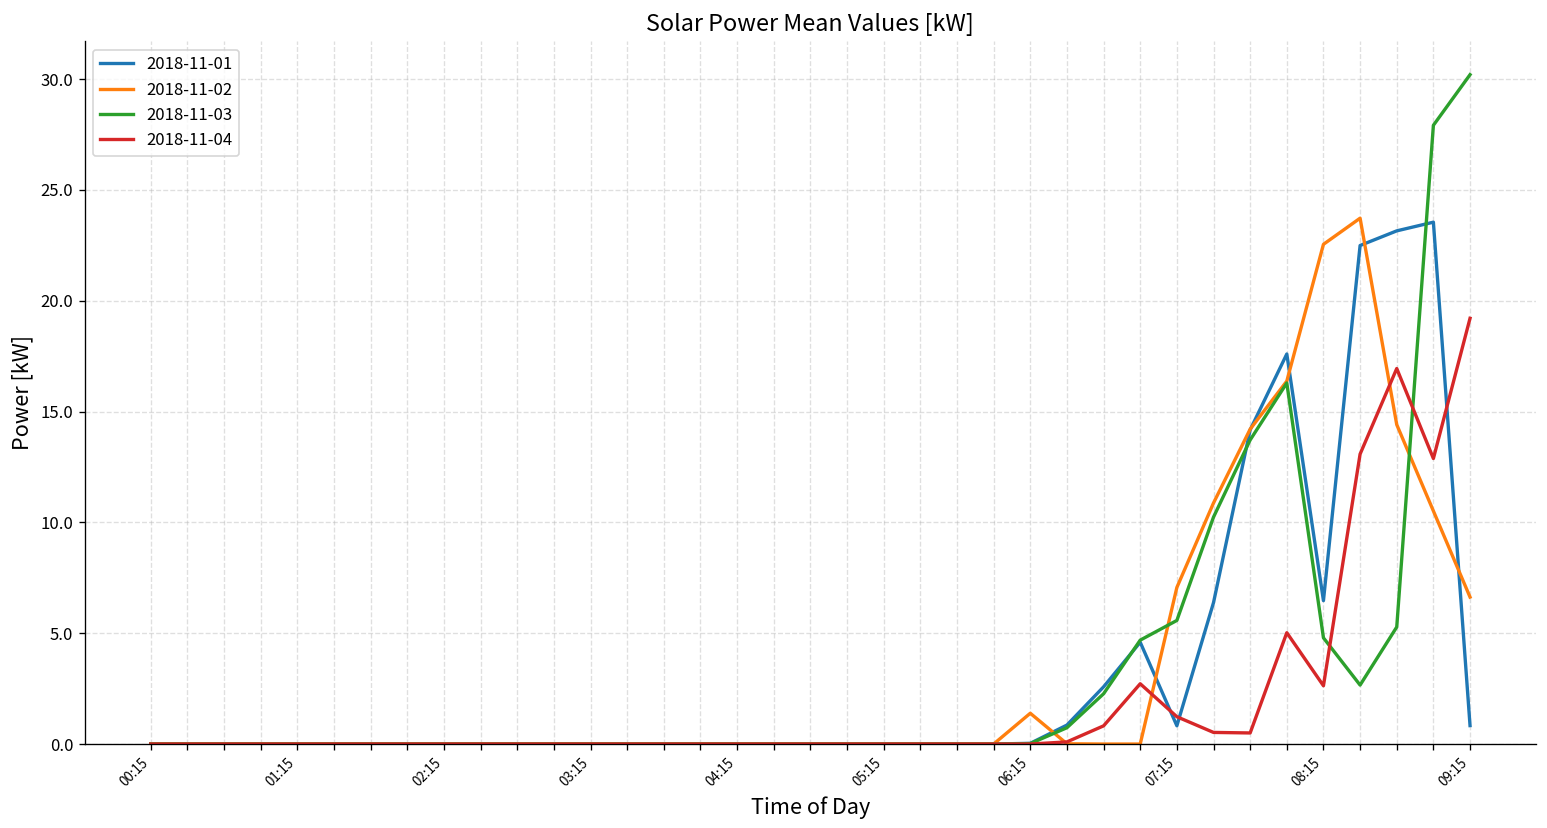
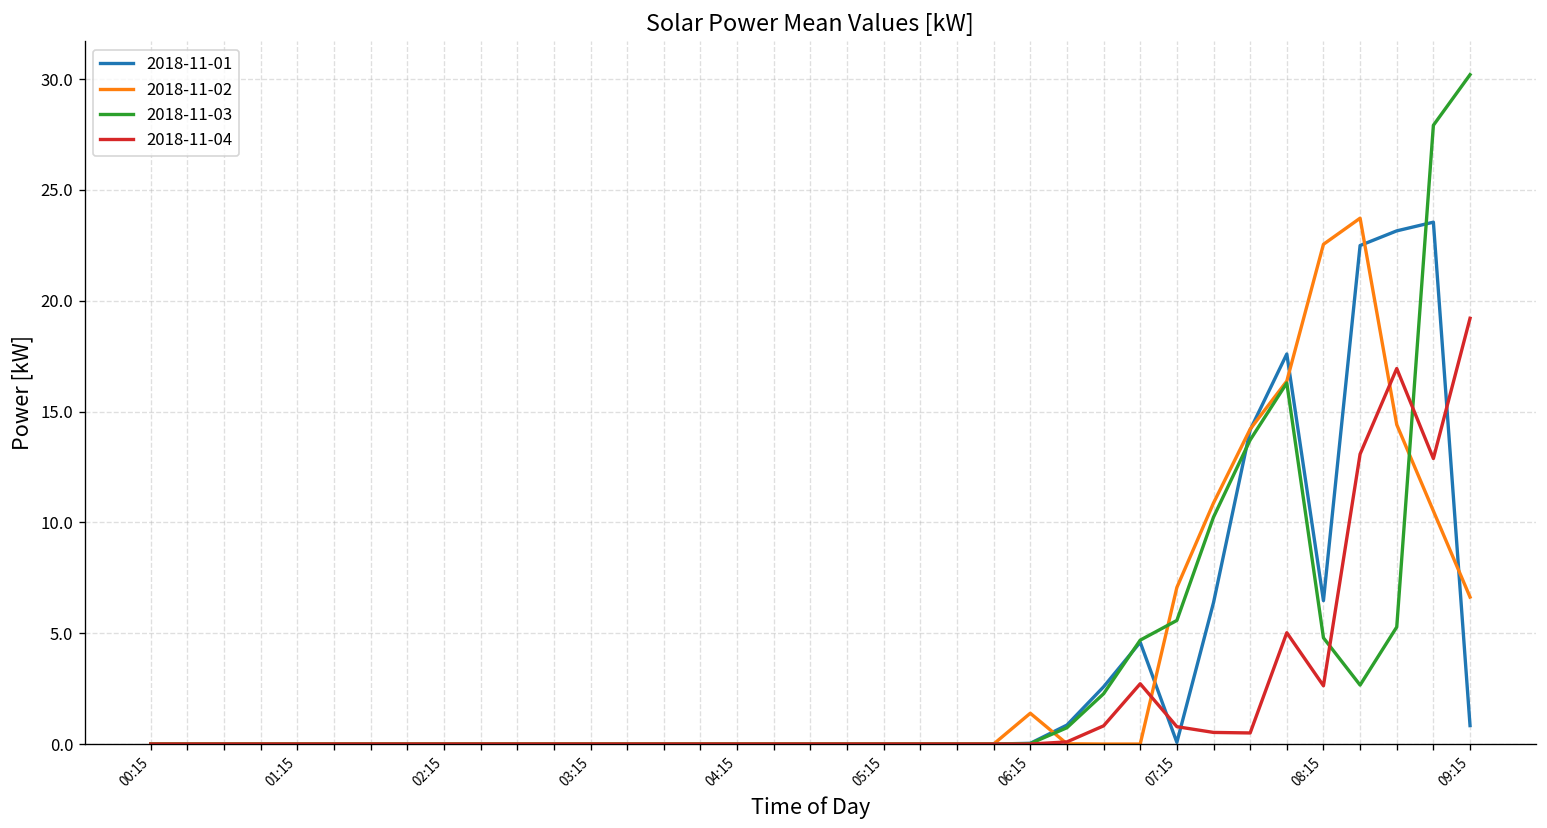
  {
    "2018-11-01": {
-     "07:15": 0.8,
+     "07:15": 0.1,
      "08:15": 6.5,
      "09:15": 0.8
    },
    "2018-11-02": {
      "06:15": 1.4,
      "07:15": 7.1,
      "08:15": 22.5,
      "09:15": 6.6
    },
    "2018-11-03": {
      "07:15": 5.6,
      "08:15": 4.8,
      "09:15": 30.2
    },
    "2018-11-04": {
-     "07:15": 1.2,
+     "07:15": 0.8,
      "08:15": 2.6,
      "09:15": 19.2
    }
  }
